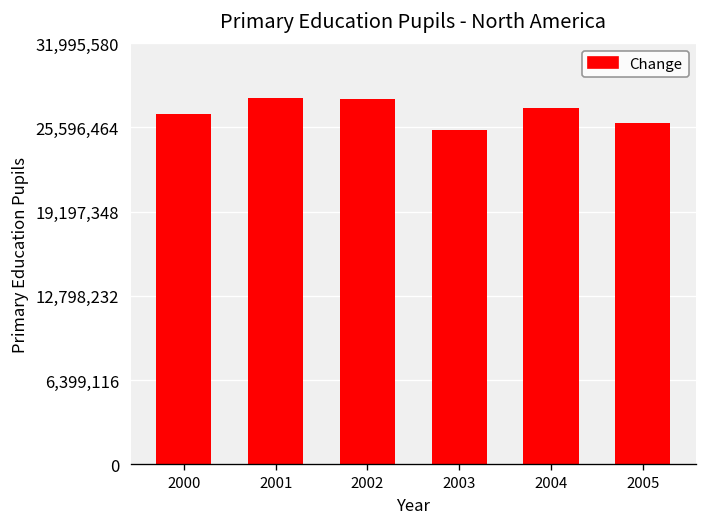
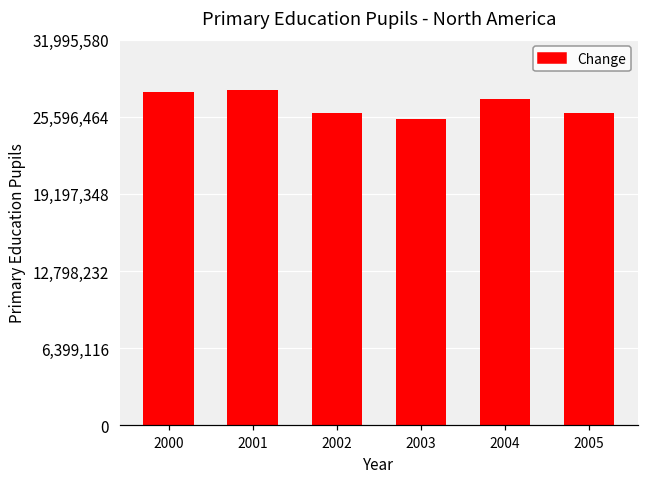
  {
-   "2000": "26,600,000",
+   "2000": "27,600,000",
    "2001": "27,800,000",
-   "2002": "27,800,000",
+   "2002": "25,900,000",
    "2003": "25,400,000",
    "2004": "27,100,000",
    "2005": "25,900,000"
  }
